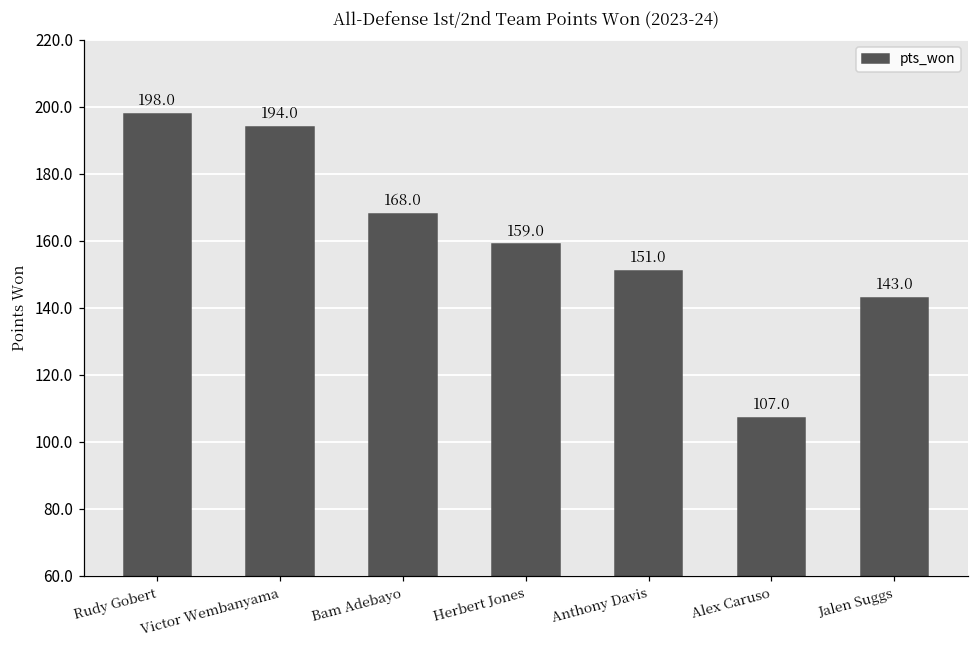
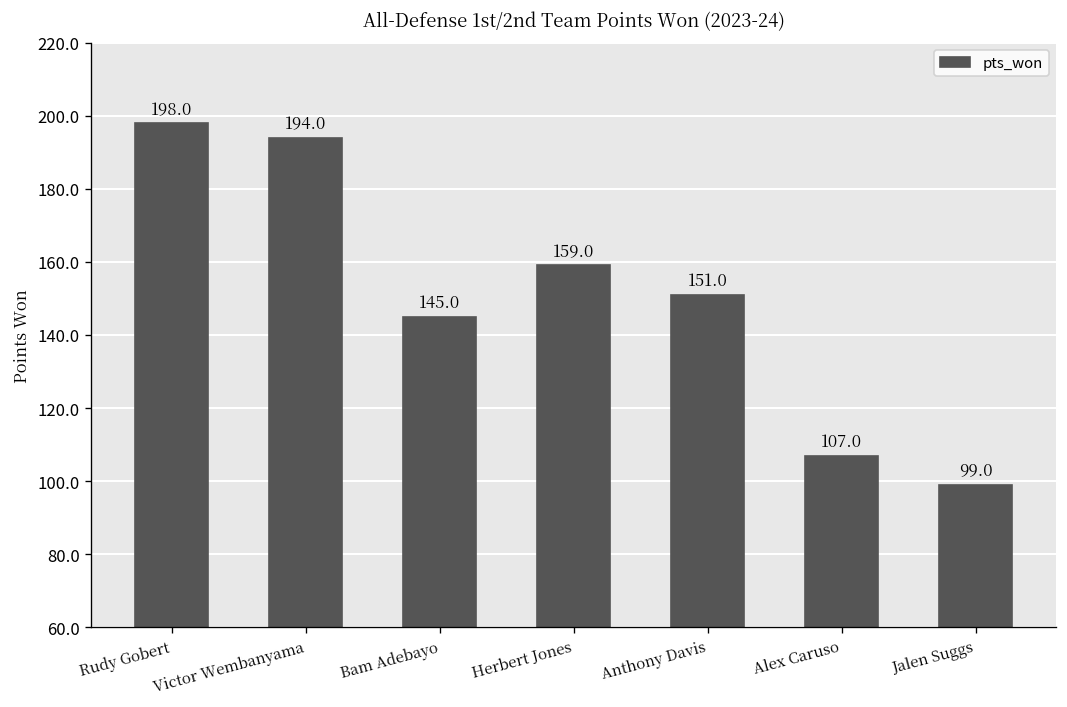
  {
    "Rudy Gobert": 198.0,
    "Victor Wembanyama": 194.0,
-   "Bam Adebayo": 168.0,
+   "Bam Adebayo": 145.0,
    "Herbert Jones": 159.0,
    "Anthony Davis": 151.0,
    "Alex Caruso": 107.0,
-   "Jalen Suggs": 143.0
+   "Jalen Suggs": 99.0
  }
